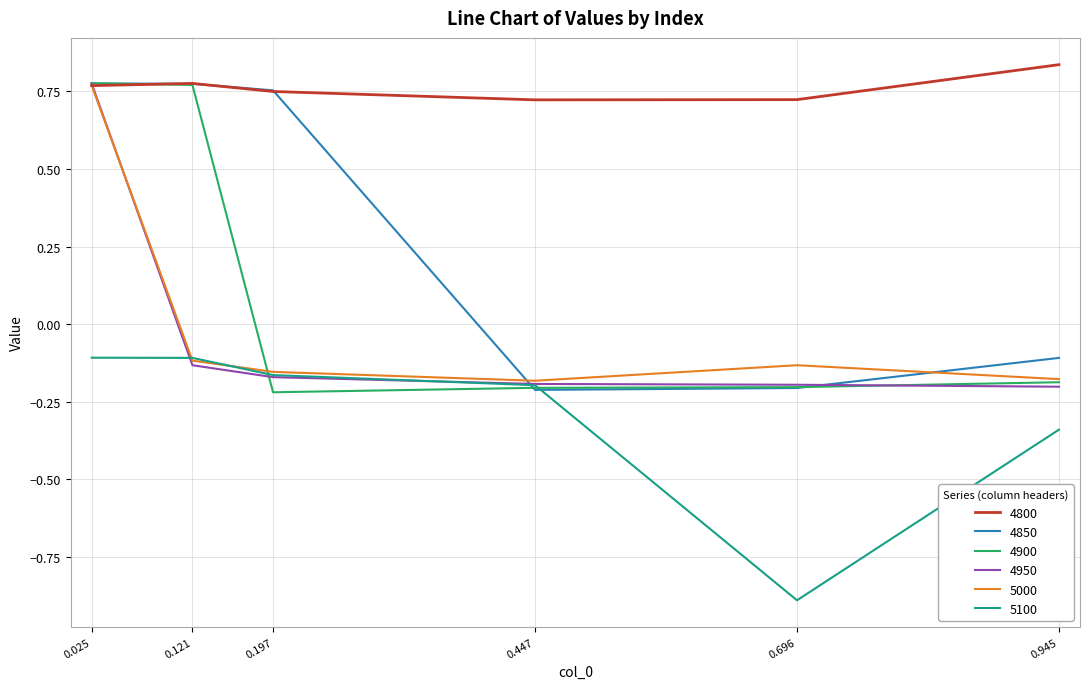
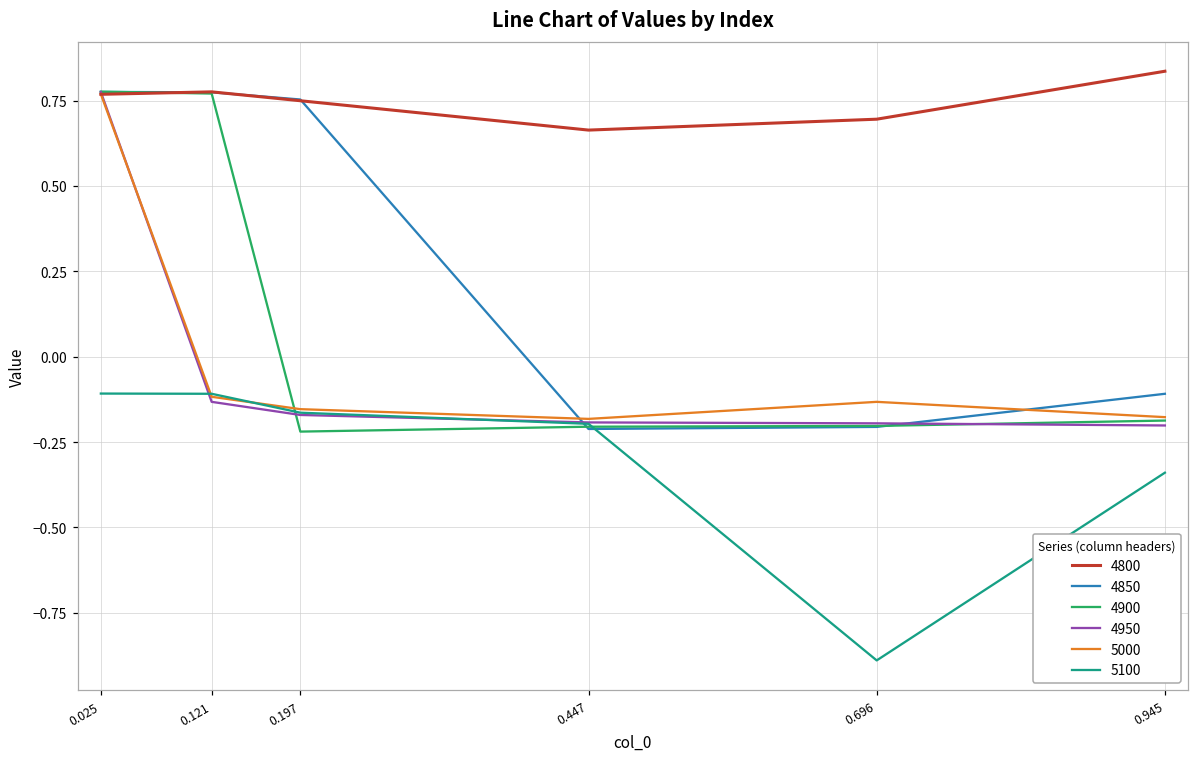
  {
    "4800": {
-     "0.447": 0.72,
-     "0.696": 0.72,
+     "0.447": 0.66,
+     "0.696": 0.70,
      "0.945": 0.84
    },
    "4850": {
      "0.945": -0.11
    },
    "4950": {
      "0.121": -0.13,
      "0.945": -0.20
    },
    "5000": {
      "0.121": -0.12,
      "0.197": -0.15,
      "0.447": -0.18,
      "0.696": -0.13,
      "0.945": -0.18
    }
  }
